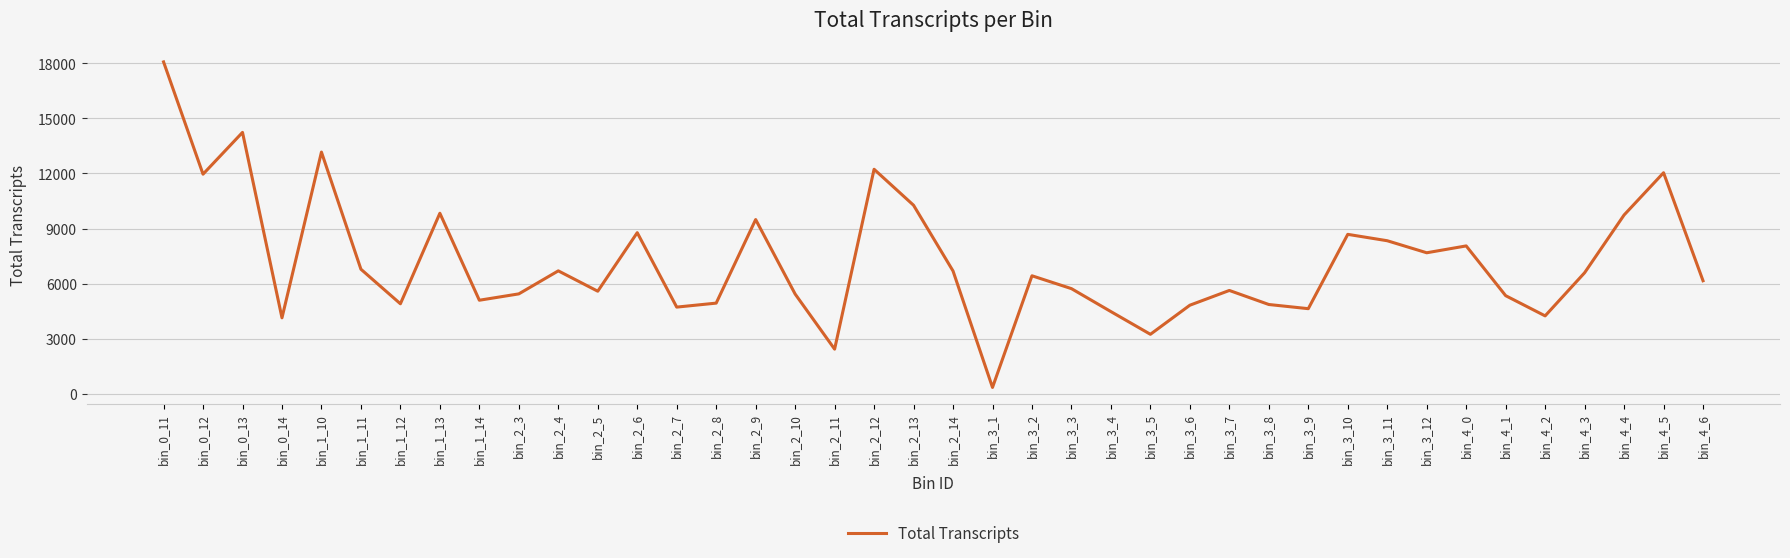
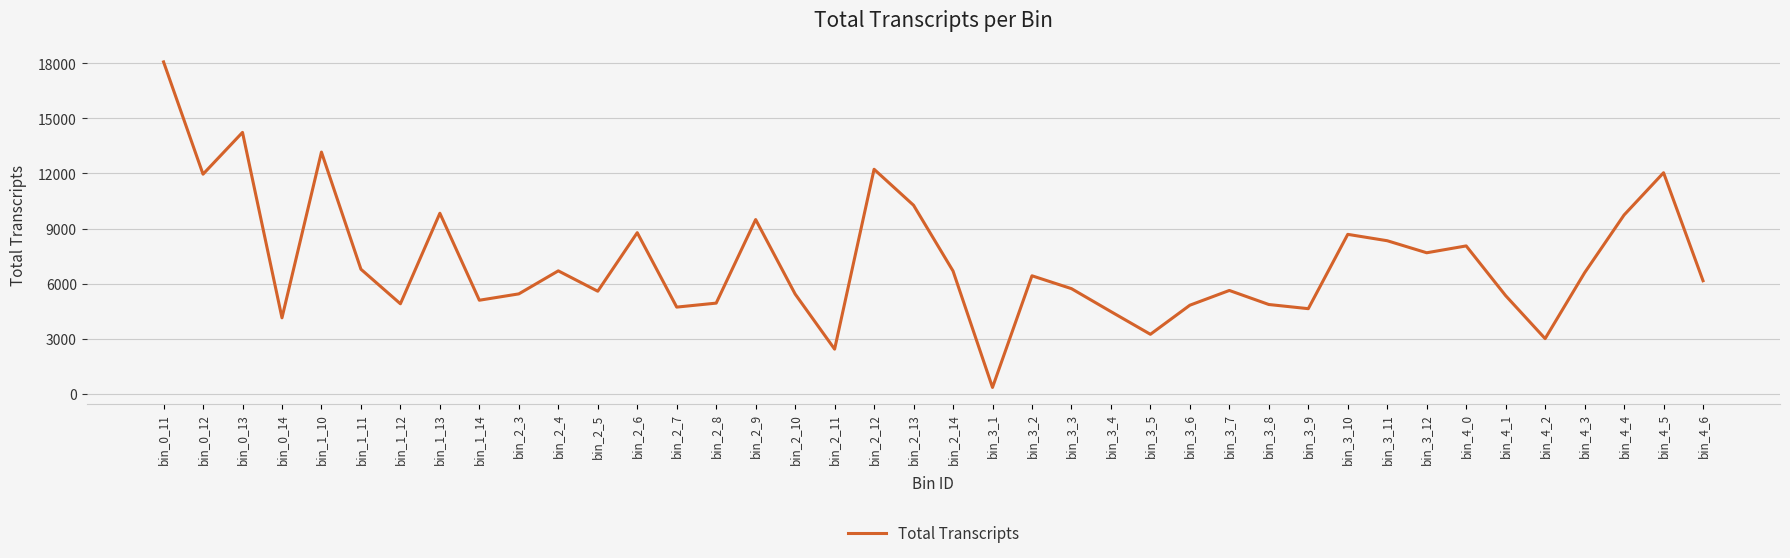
  {
    "bin_0_11": 18100,
    "bin_0_12": 12000,
    "bin_0_13": 14200,
    "bin_0_14": 4100,
    "bin_1_10": 13200,
    "bin_1_11": 6800,
    "bin_1_12": 4900,
    "bin_1_13": 9800,
    "bin_1_14": 5100,
    "bin_2_3": 5500,
    "bin_2_4": 6700,
    "bin_2_5": 5600,
    "bin_2_6": 8800,
    "bin_2_7": 4700,
    "bin_2_8": 4900,
    "bin_2_9": 9500,
    "bin_2_10": 5400,
    "bin_2_11": 2400,
    "bin_2_12": 12200,
    "bin_2_13": 10300,
    "bin_2_14": 6700,
    "bin_3_1": 400,
    "bin_3_2": 6400,
    "bin_3_3": 5700,
    "bin_3_4": 4500,
    "bin_3_5": 3300,
    "bin_3_6": 4800,
    "bin_3_7": 5600,
    "bin_3_8": 4900,
    "bin_3_9": 4600,
    "bin_3_10": 8700,
    "bin_3_11": 8300,
    "bin_3_12": 7700,
    "bin_4_0": 8100,
    "bin_4_1": 5400,
-   "bin_4_2": 4300,
+   "bin_4_2": 3000,
    "bin_4_3": 6600,
    "bin_4_4": 9700,
    "bin_4_5": 12000,
    "bin_4_6": 6200
  }
